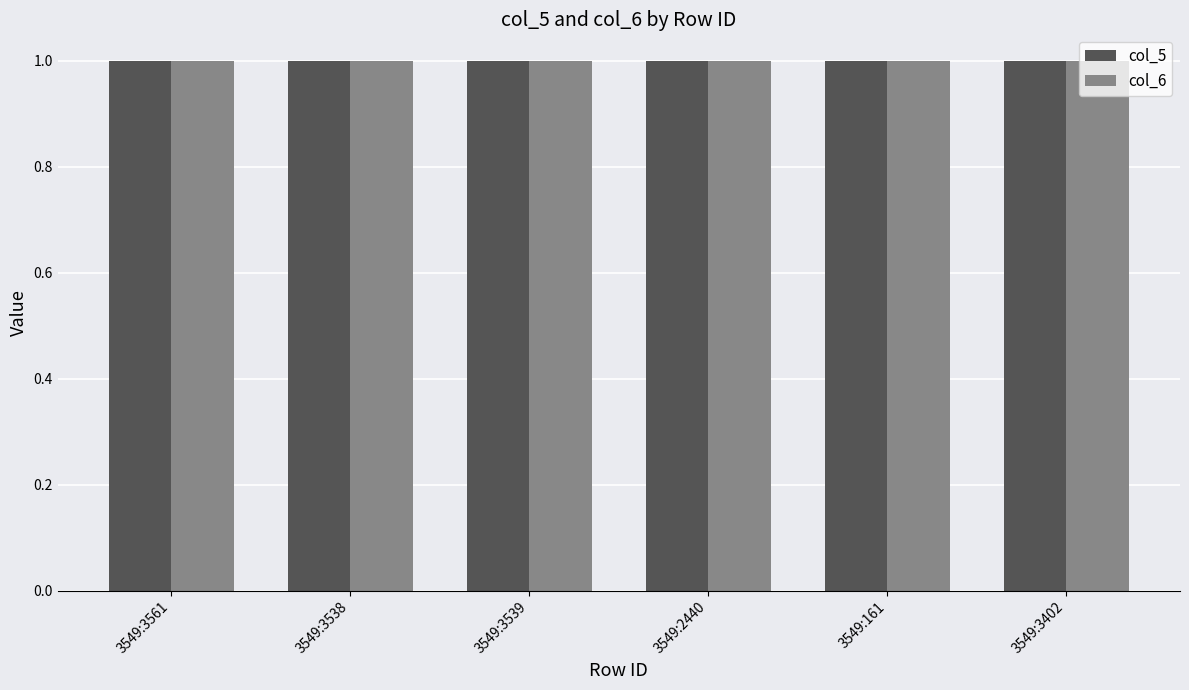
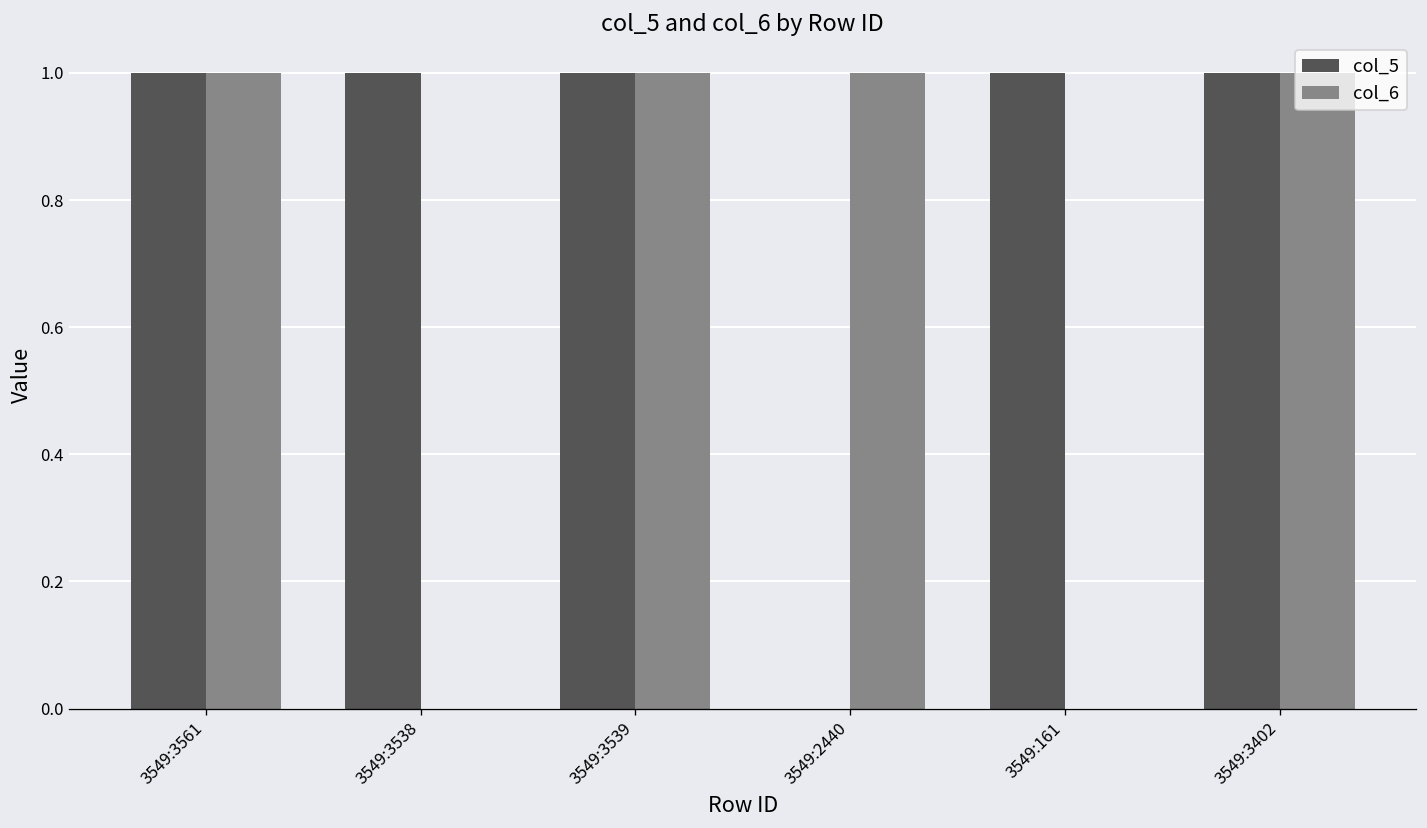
  {
    "col_5": {
      "3549:3561": 1,
      "3549:3538": 1,
      "3549:3539": 1,
-     "3549:2440": 1,
+     "3549:2440": 0,
      "3549:161": 1,
      "3549:3402": 1
    },
    "col_6": {
      "3549:3561": 1,
-     "3549:3538": 1,
+     "3549:3538": 0,
      "3549:3539": 1,
      "3549:2440": 1,
-     "3549:161": 1
+     "3549:161": 0
    }
  }
